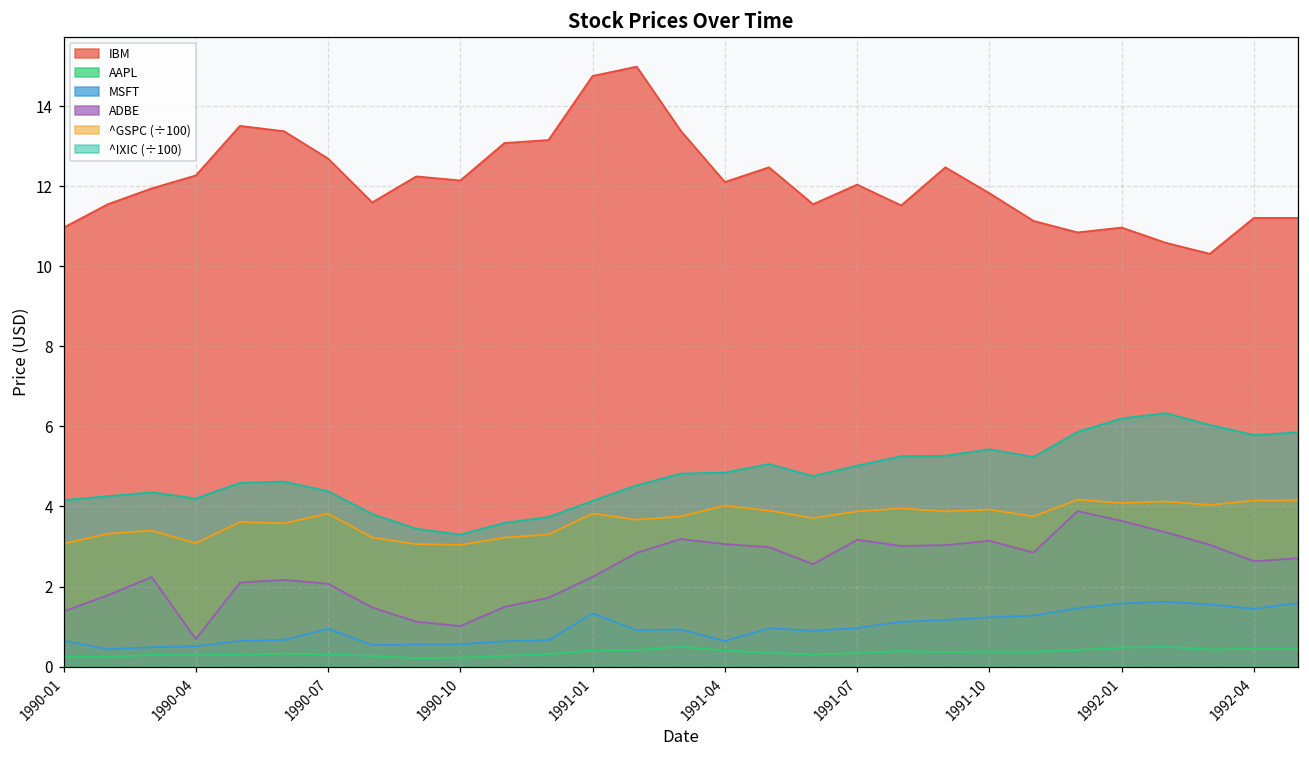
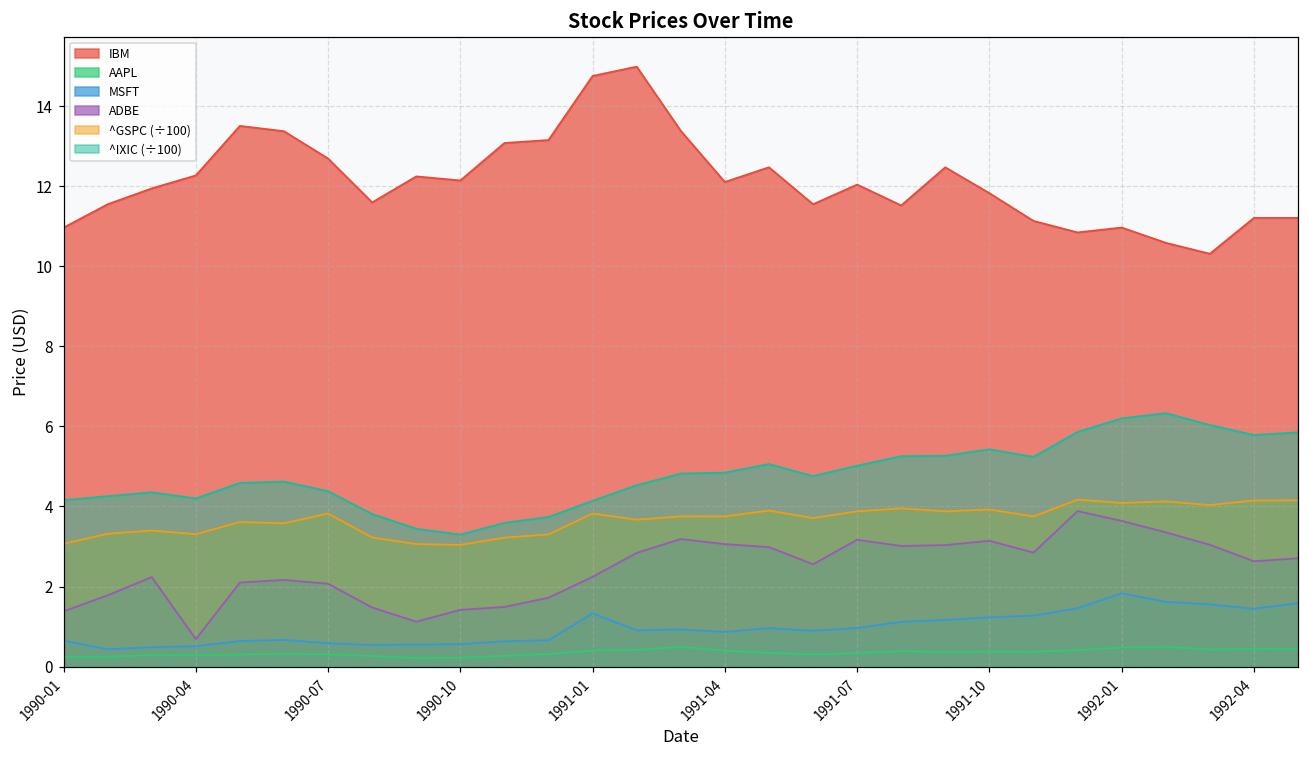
  {
    "IBM": {
      "1990-01": 11.0,
      "1990-04": 12.3,
      "1990-07": 12.7,
      "1990-10": 12.2,
      "1991-01": 14.8,
      "1991-04": 12.1,
      "1991-07": 12.0,
      "1991-10": 11.8,
      "1992-01": 11.0,
      "1992-04": 11.2
    },
    "MSFT": {
      "1990-01": 0.6,
      "1990-04": 0.5,
-     "1990-07": 0.9,
+     "1990-07": 0.6,
      "1990-10": 0.6,
      "1991-01": 1.3,
-     "1991-04": 0.6,
+     "1991-04": 0.9,
      "1991-07": 1.0,
      "1991-10": 1.2,
-     "1992-01": 1.6,
+     "1992-01": 1.8,
      "1992-04": 1.4
    },
    "ADBE": {
      "1990-01": 1.4,
      "1990-04": 0.7,
      "1990-07": 2.1,
-     "1990-10": 1.0,
+     "1990-10": 1.4,
      "1991-01": 2.2,
      "1991-04": 3.1,
      "1991-07": 3.2,
      "1991-10": 3.1,
      "1992-01": 3.6,
      "1992-04": 2.6
    },
    "^GSPC (÷100)": {
      "1990-01": 3.1,
-     "1990-04": 3.1,
+     "1990-04": 3.3,
      "1990-07": 3.8,
      "1990-10": 3.0,
      "1991-01": 3.8,
-     "1991-04": 4.0,
+     "1991-04": 3.8,
      "1991-07": 3.9,
      "1991-10": 3.9,
      "1992-01": 4.1,
      "1992-04": 4.1
    }
  }
